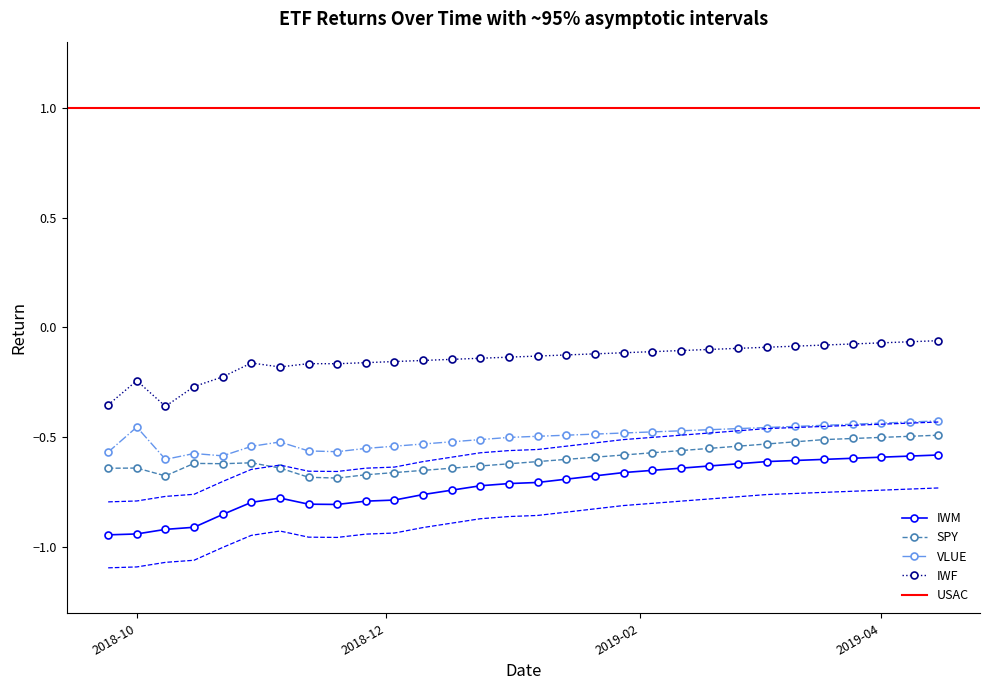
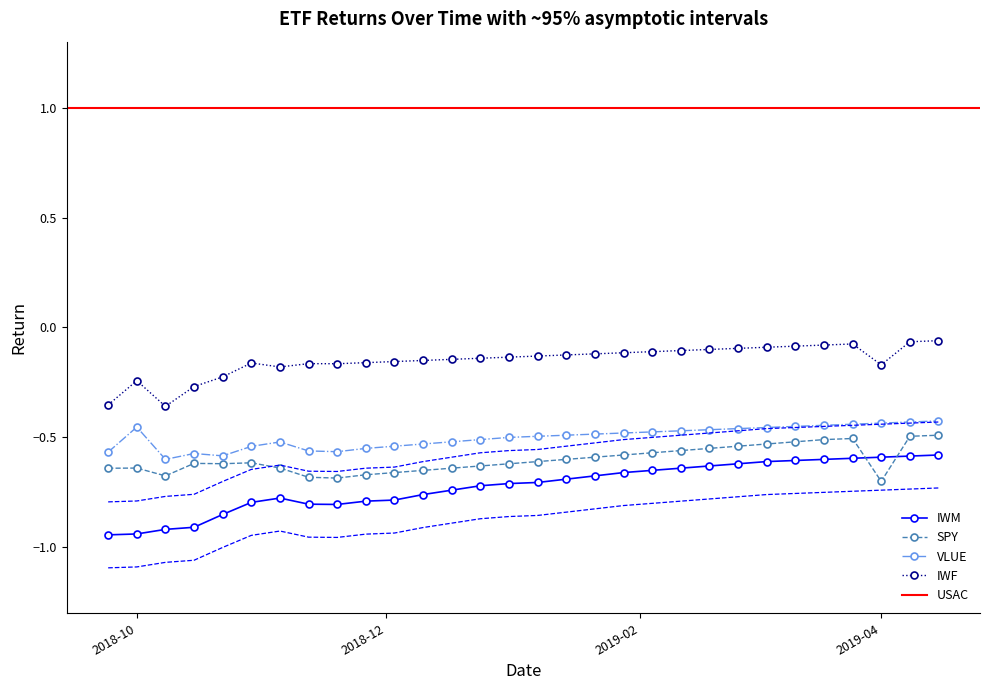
  {
    "SPY": {
      "2018-10": -0.64,
-     "2019-04": -0.5
+     "2019-04": -0.7
    },
    "VLUE": {
      "2018-10": -0.45
    },
    "IWF": {
      "2018-10": -0.24,
-     "2019-04": -0.07
+     "2019-04": -0.17
    }
  }
